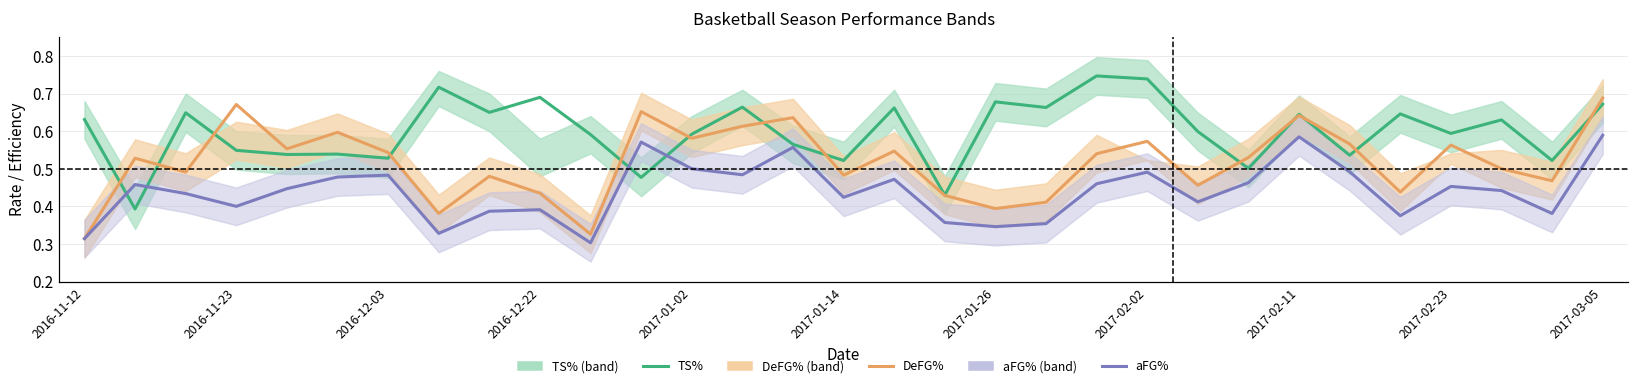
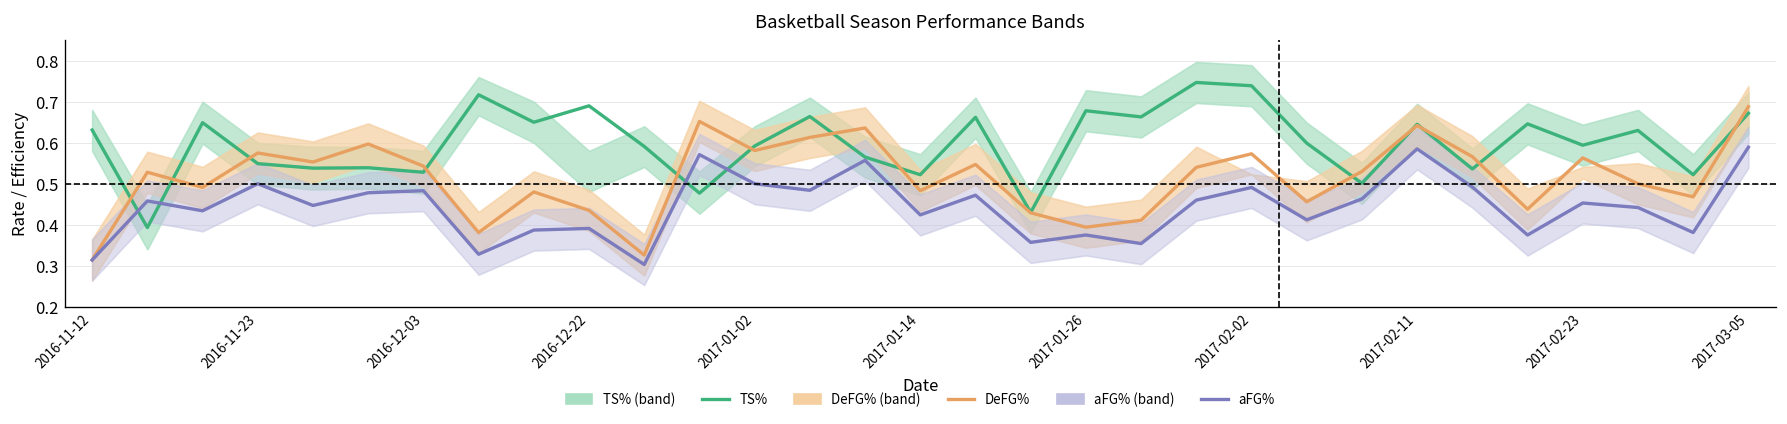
  {
    "TS%": {
      "2016-11-12": 0.63,
      "2016-12-22": 0.69,
      "2017-01-02": 0.59,
      "2017-01-14": 0.52,
      "2017-01-26": 0.68,
      "2017-02-02": 0.74,
      "2017-02-23": 0.59,
      "2017-03-05": 0.67
    },
    "DeFG%": {
-     "2016-11-23": 0.67,
+     "2016-11-23": 0.58,
      "2016-12-03": 0.54,
      "2017-01-02": 0.58,
      "2017-01-14": 0.48,
      "2017-02-02": 0.57,
      "2017-02-23": 0.56,
      "2017-03-05": 0.69
    },
    "aFG%": {
-     "2016-11-23": 0.4,
+     "2016-11-23": 0.5,
      "2016-12-03": 0.48,
      "2016-12-22": 0.39,
      "2017-01-02": 0.50,
      "2017-01-14": 0.42,
-     "2017-01-26": 0.35,
+     "2017-01-26": 0.38,
      "2017-02-02": 0.49,
      "2017-02-11": 0.59,
      "2017-02-23": 0.45,
      "2017-03-05": 0.59
    }
  }
